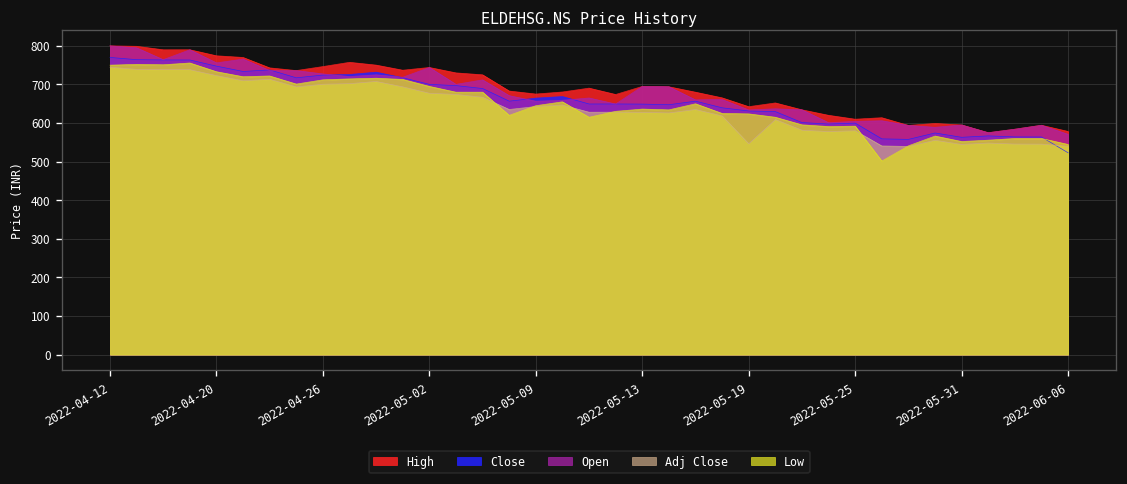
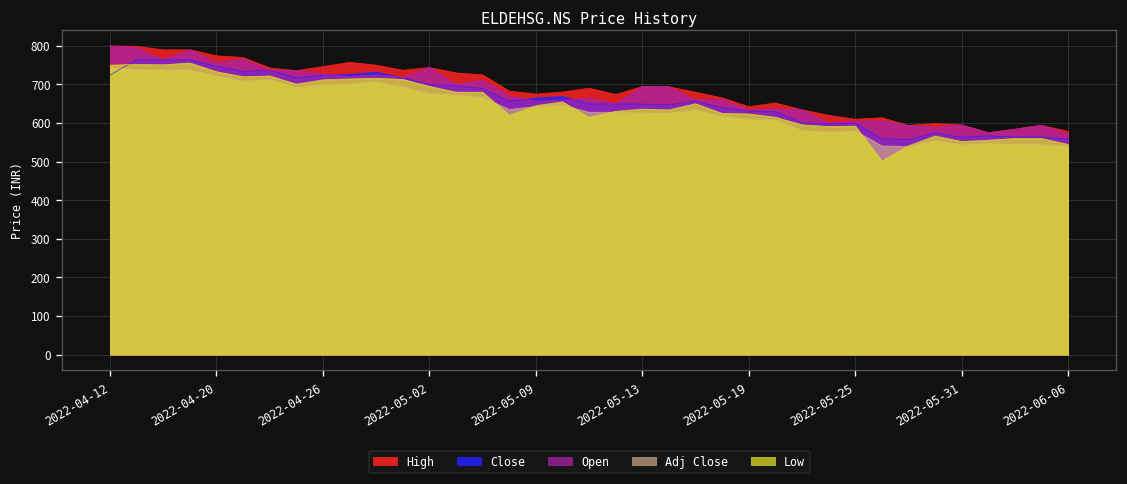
  {
    "High": {
      "2022-04-20": 770,
      "2022-04-26": 750,
      "2022-05-09": 680,
      "2022-05-19": 640
    },
    "Close": {
-     "2022-04-12": 770,
+     "2022-04-12": 720,
      "2022-04-20": 750,
      "2022-05-13": 650,
      "2022-05-31": 560,
-     "2022-06-06": 520
+     "2022-06-06": 560
    },
    "Open": {
      "2022-04-20": 760
    },
    "Adj Close": {
      "2022-04-20": 720,
      "2022-04-26": 700,
      "2022-05-02": 680,
      "2022-05-13": 630,
-     "2022-05-19": 550,
+     "2022-05-19": 610,
      "2022-05-25": 580
    },
    "Low": {
      "2022-04-20": 730,
      "2022-04-26": 710,
      "2022-05-13": 640
    }
  }
